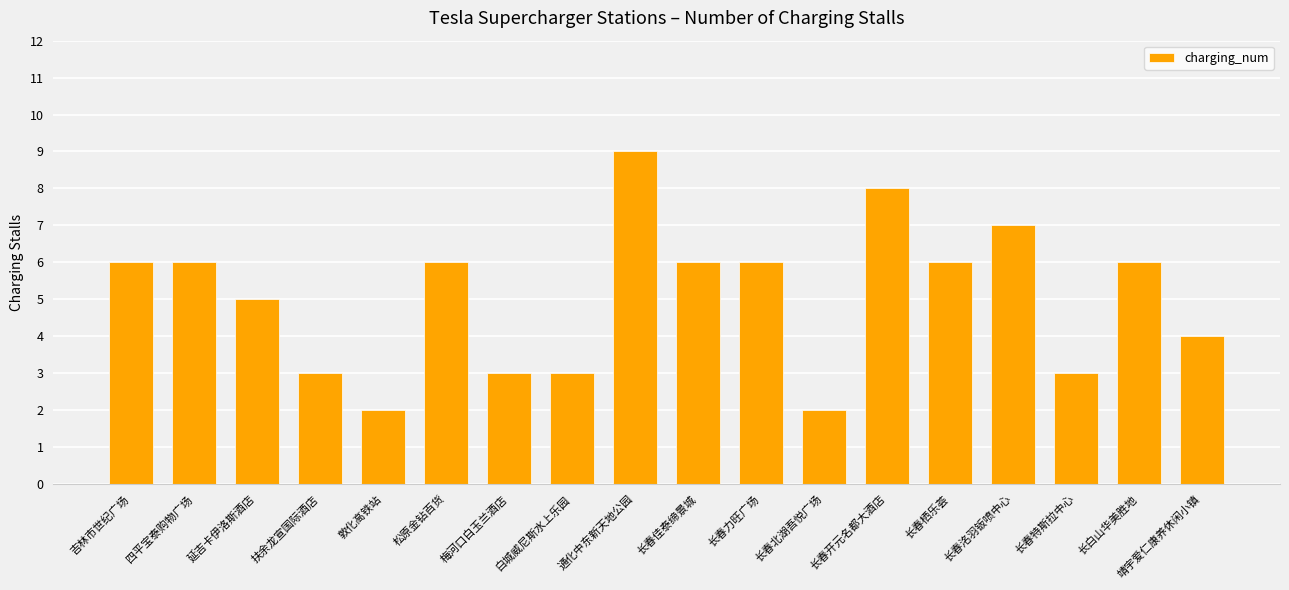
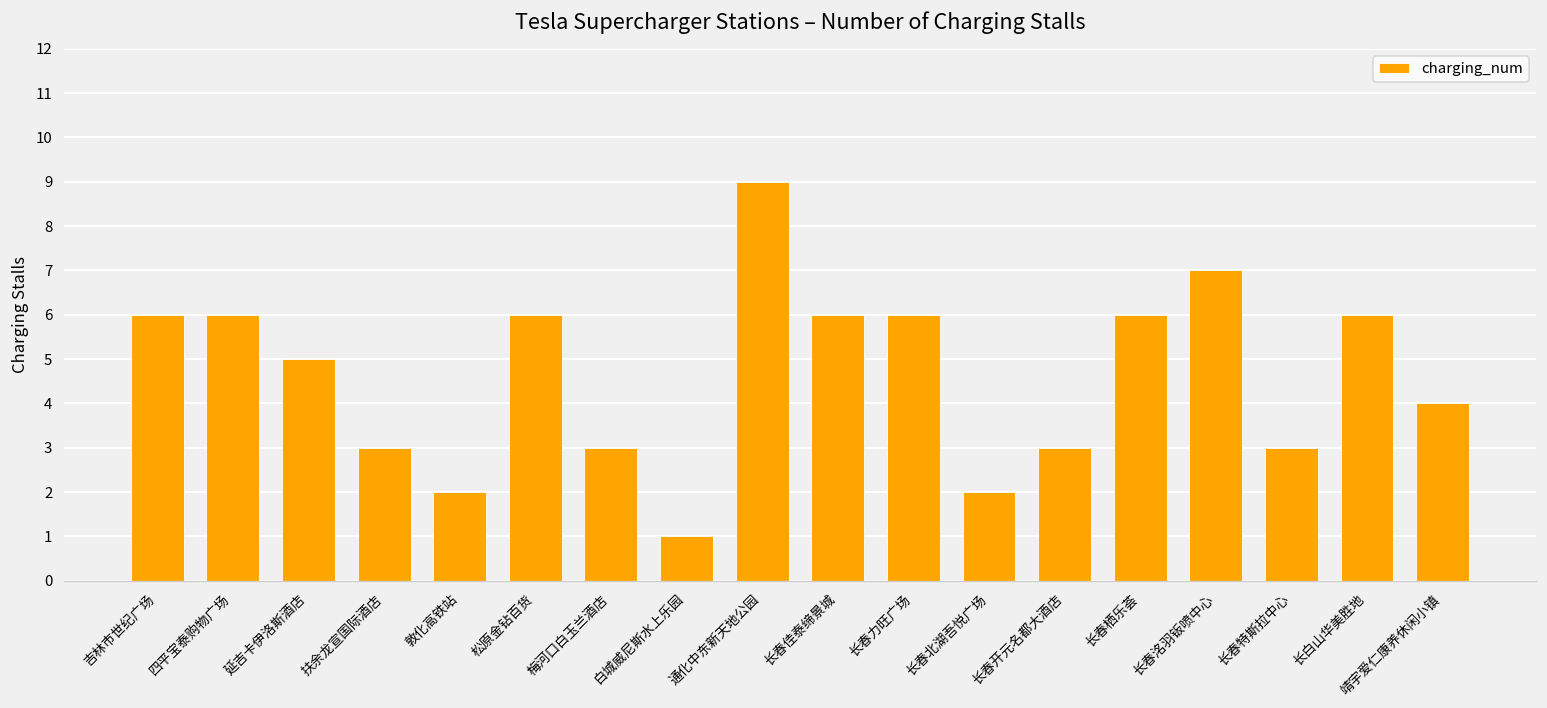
  {
    "吉林市世纪广场": 6,
    "四平宝泰购物广场": 6,
    "延吉卡伊洛斯酒店": 5,
    "扶余龙宣国际酒店": 3,
    "敦化高铁站": 2,
    "松原金钻百货": 6,
    "梅河口白玉兰酒店": 3,
-   "白城威尼斯水上乐园": 3,
+   "白城威尼斯水上乐园": 1,
    "通化中东新天地公园": 9,
    "长春佳泰缔景城": 6,
    "长春力旺广场": 6,
    "长春北湖吾悦广场": 2,
-   "长春开元名都大酒店": 8,
+   "长春开元名都大酒店": 3,
    "长春栖乐荟": 6,
    "长春洺羽钣喷中心": 7,
    "长春特斯拉中心": 3,
    "长白山华美胜地": 6,
    "靖宇爱仁康养休闲小镇": 4
  }
